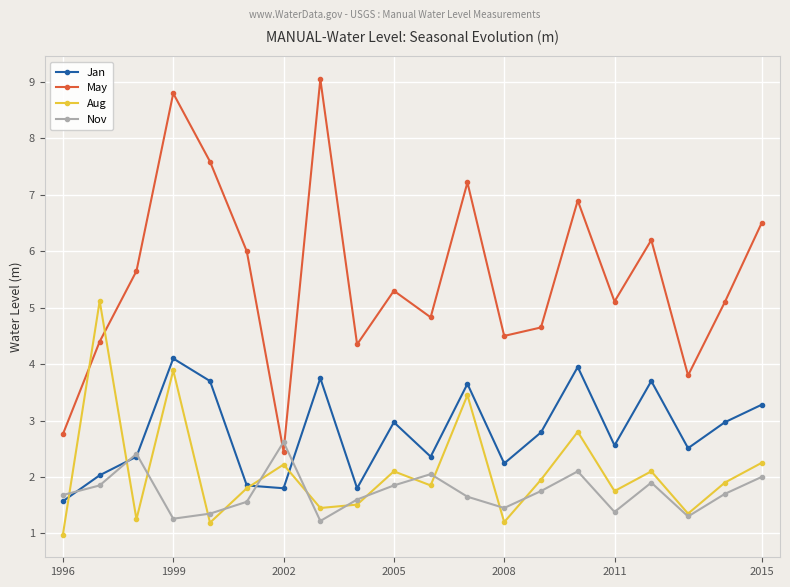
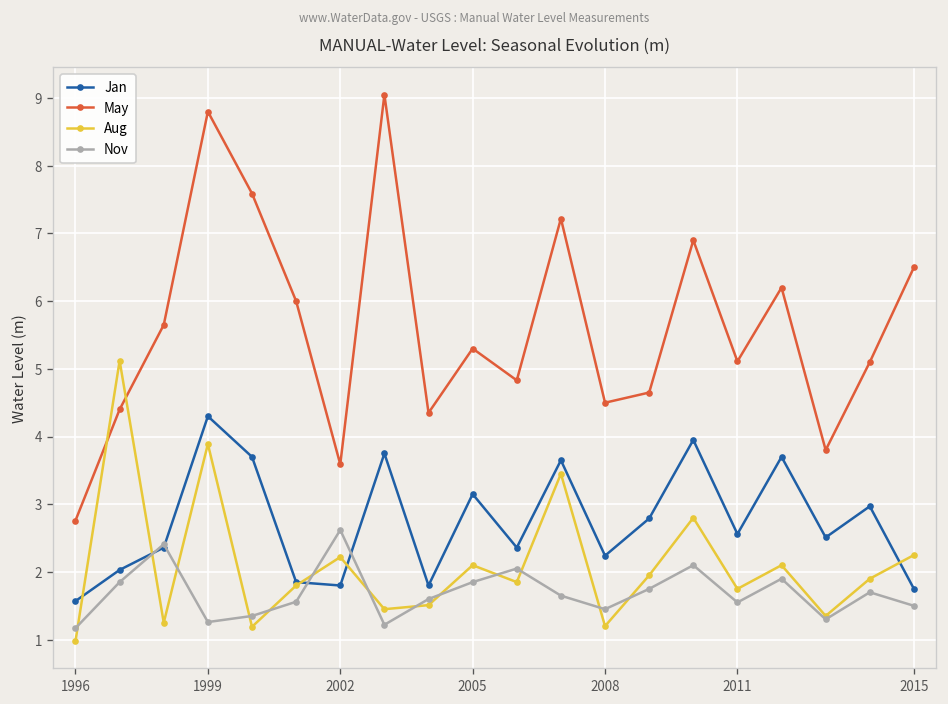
  {
    "Jan": {
      "1996": 1.6,
-     "1999": 4.1,
+     "1999": 4.3,
      "2002": 1.8,
-     "2005": 3.0,
+     "2005": 3.2,
      "2008": 2.2,
      "2011": 2.6,
-     "2015": 3.3
+     "2015": 1.8
    },
    "May": {
      "1996": 2.8,
      "1999": 8.8,
-     "2002": 2.5,
+     "2002": 3.6,
      "2005": 5.3,
      "2008": 4.5,
      "2011": 5.1,
      "2015": 6.5
    },
    "Aug": {
      "1996": 1.0,
      "1999": 3.9,
      "2002": 2.2,
      "2005": 2.1,
      "2008": 1.2,
      "2011": 1.8,
      "2015": 2.3
    },
    "Nov": {
-     "1996": 1.7,
+     "1996": 1.2,
      "1999": 1.3,
      "2002": 2.6,
      "2005": 1.9,
      "2008": 1.5,
-     "2011": 1.4,
-     "2015": 2.0
+     "2011": 1.6,
+     "2015": 1.5
    }
  }
